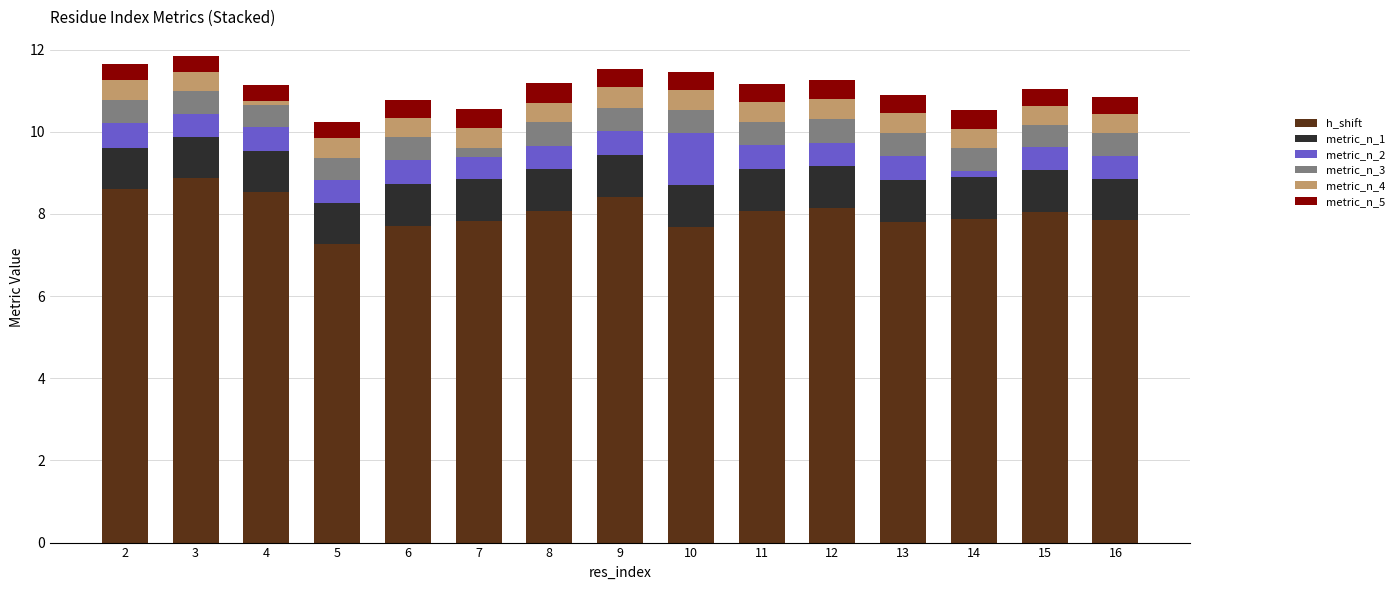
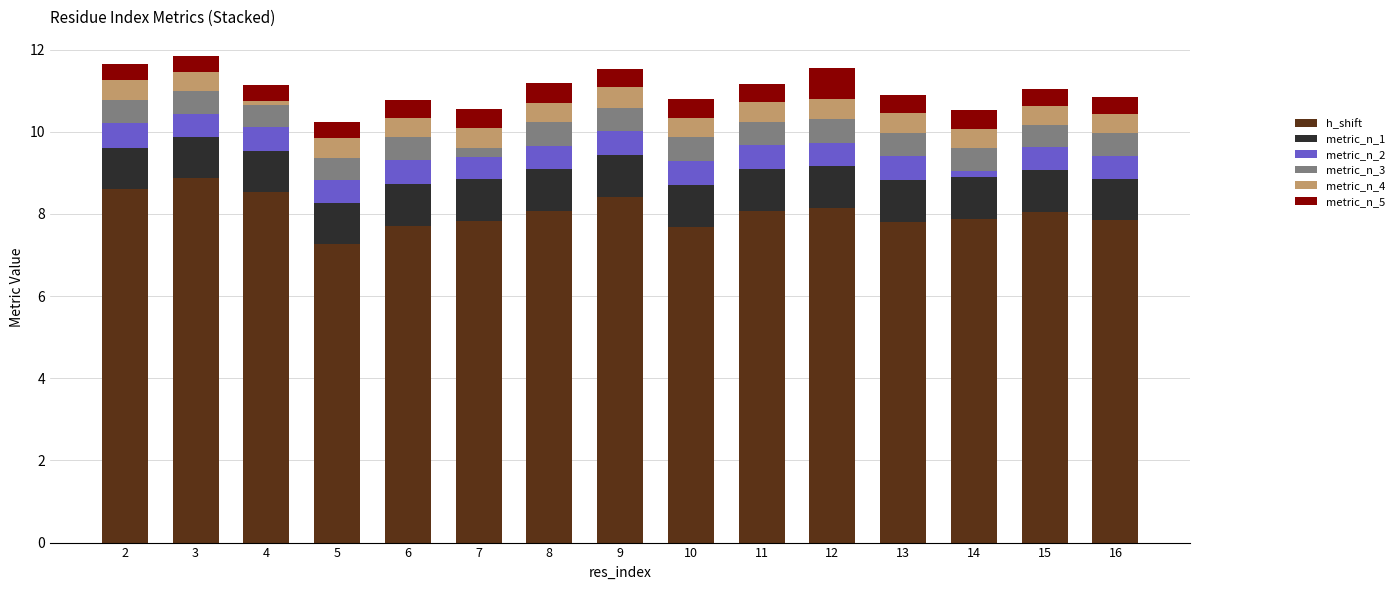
  {
    "metric_n_2": {
      "2": 0.6,
      "3": 0.6,
      "4": 0.6,
      "5": 0.6,
      "6": 0.6,
      "7": 0.5,
      "8": 0.6,
      "9": 0.6,
-     "10": 1.3,
+     "10": 0.6,
      "11": 0.6,
      "12": 0.6,
      "13": 0.6,
      "14": 0.2,
      "15": 0.6,
      "16": 0.6
    },
    "metric_n_3": {
      "2": 0.6,
      "3": 0.5,
      "4": 0.6,
      "5": 0.5,
      "6": 0.6,
      "7": 0.2,
      "8": 0.6,
      "9": 0.6,
      "10": 0.6,
      "11": 0.6,
      "12": 0.6,
      "13": 0.6,
      "14": 0.5,
      "15": 0.5,
      "16": 0.5
    },
    "metric_n_4": {
      "2": 0.5,
      "3": 0.5,
      "4": 0.1,
      "5": 0.5,
      "6": 0.5,
      "7": 0.5,
      "8": 0.5,
      "9": 0.5,
      "10": 0.5,
      "11": 0.5,
      "12": 0.5,
      "13": 0.5,
      "14": 0.5,
      "15": 0.5,
      "16": 0.5
    },
    "metric_n_5": {
      "2": 0.4,
      "3": 0.4,
      "4": 0.4,
      "5": 0.4,
      "6": 0.4,
      "7": 0.5,
      "8": 0.5,
      "9": 0.4,
      "10": 0.4,
      "11": 0.4,
-     "12": 0.4,
+     "12": 0.8,
      "13": 0.4,
      "14": 0.4,
      "15": 0.4,
      "16": 0.4
    }
  }
